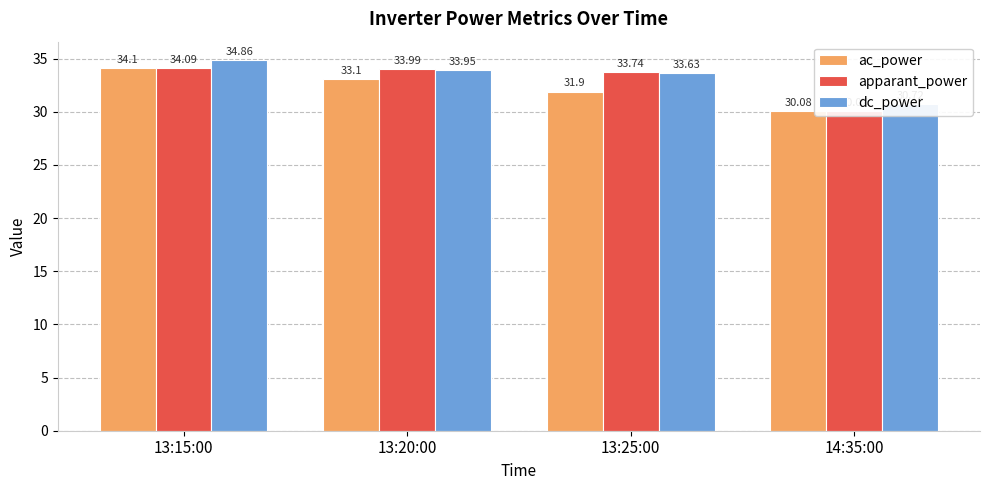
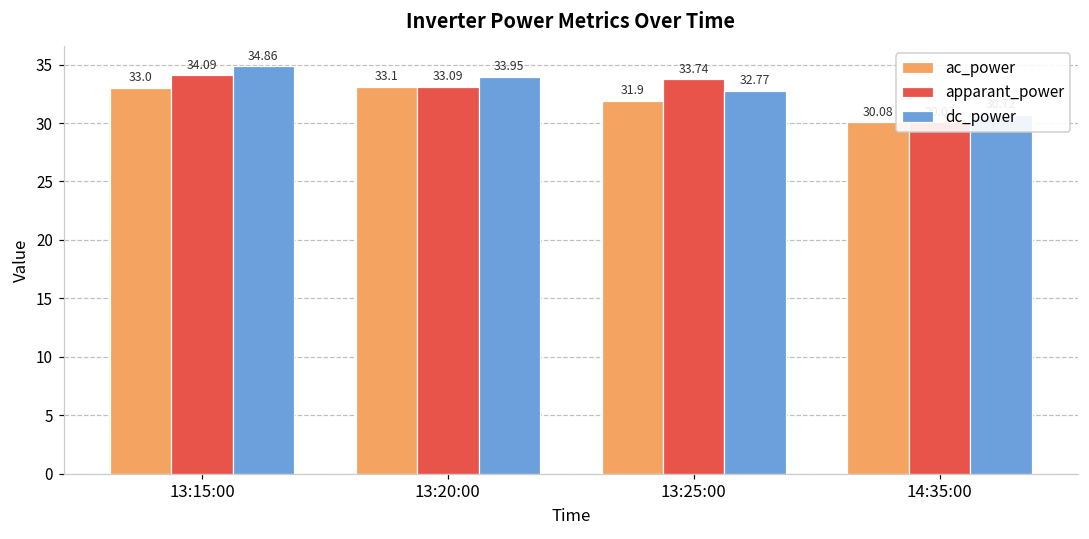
  {
    "ac_power": {
-     "13:15:00": 34.1,
+     "13:15:00": 33.0,
      "13:20:00": 33.1,
      "13:25:00": 31.9,
      "14:35:00": 30.08
    },
    "apparant_power": {
      "13:15:00": 34.09,
-     "13:20:00": 33.99,
+     "13:20:00": 33.09,
      "13:25:00": 33.74
    },
    "dc_power": {
      "13:15:00": 34.86,
      "13:20:00": 33.95,
-     "13:25:00": 33.63
+     "13:25:00": 32.77
    }
  }
